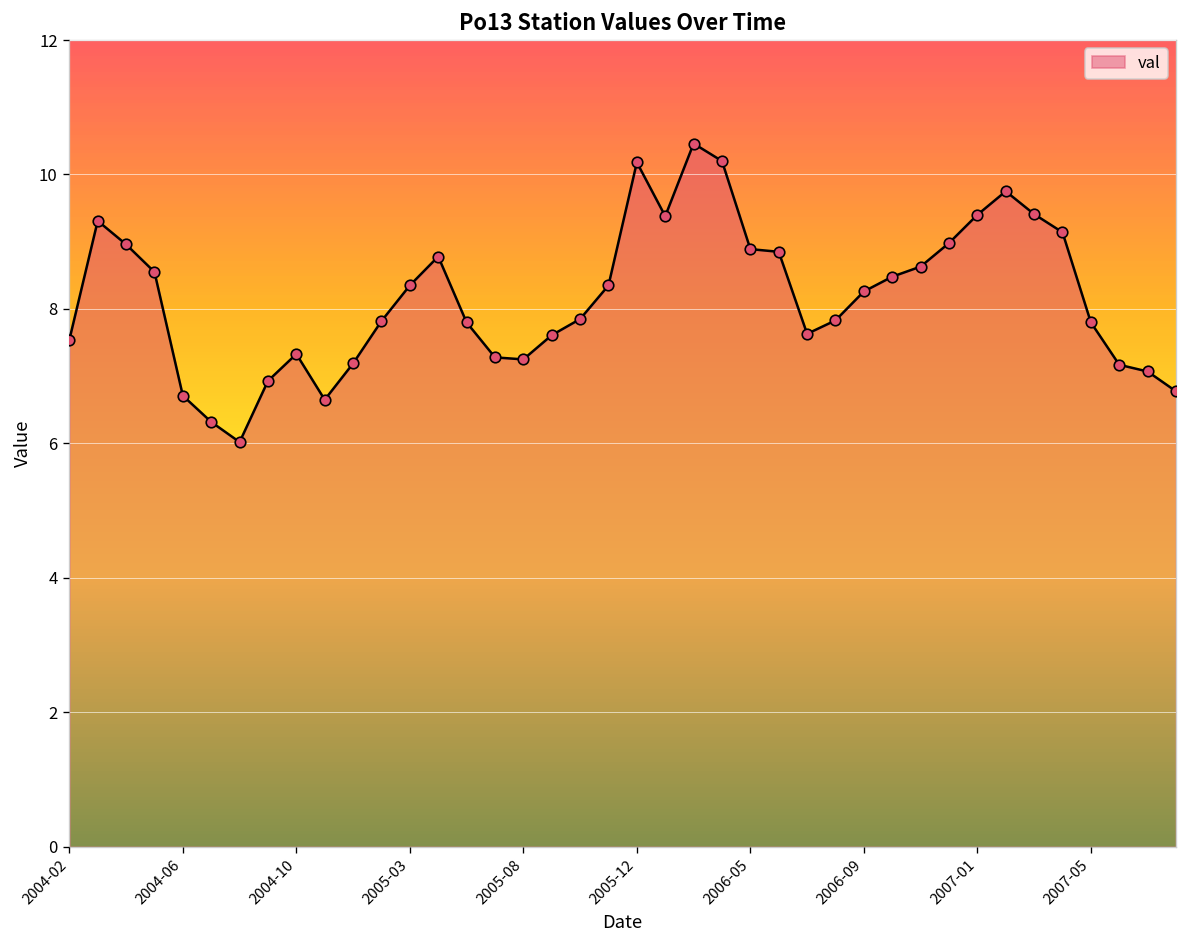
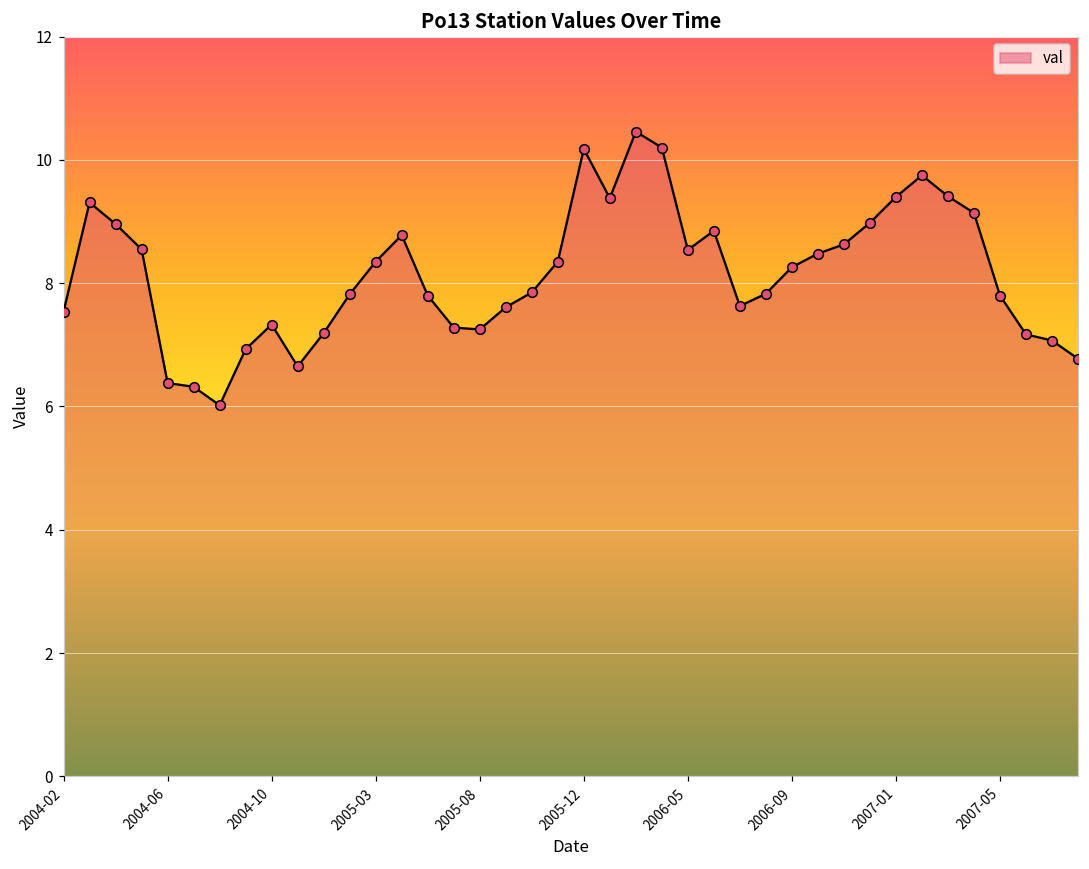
  {
    "2004-02": 7.5,
-   "2004-06": 6.7,
+   "2004-06": 6.4,
    "2004-10": 7.3,
    "2005-03": 8.4,
    "2005-08": 7.3,
    "2005-12": 10.2,
-   "2006-05": 8.9,
+   "2006-05": 8.5,
    "2006-09": 8.3,
    "2007-01": 9.4,
    "2007-05": 7.8
  }
